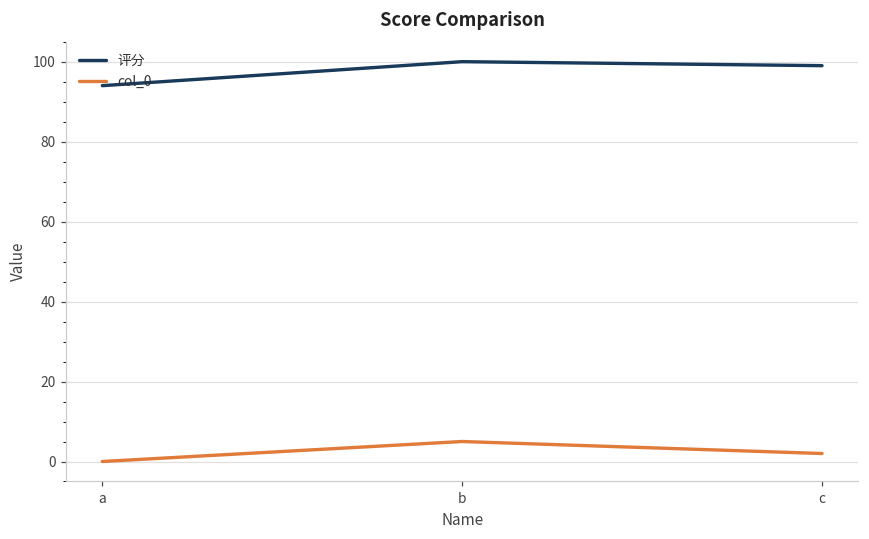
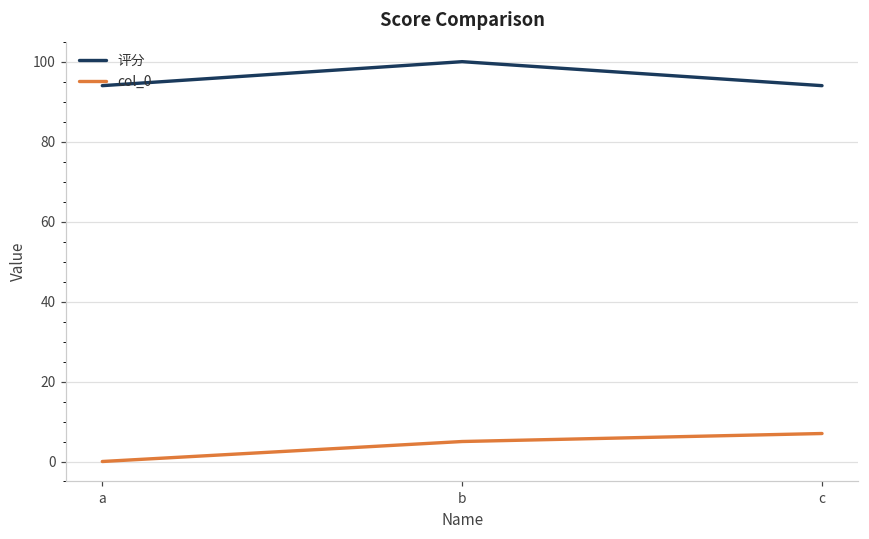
  {
    "评分": {
      "a": 94,
      "b": 100,
-     "c": 99
+     "c": 94
    },
    "col_0": {
      "a": 0,
      "b": 5,
-     "c": 2
+     "c": 7
    }
  }
